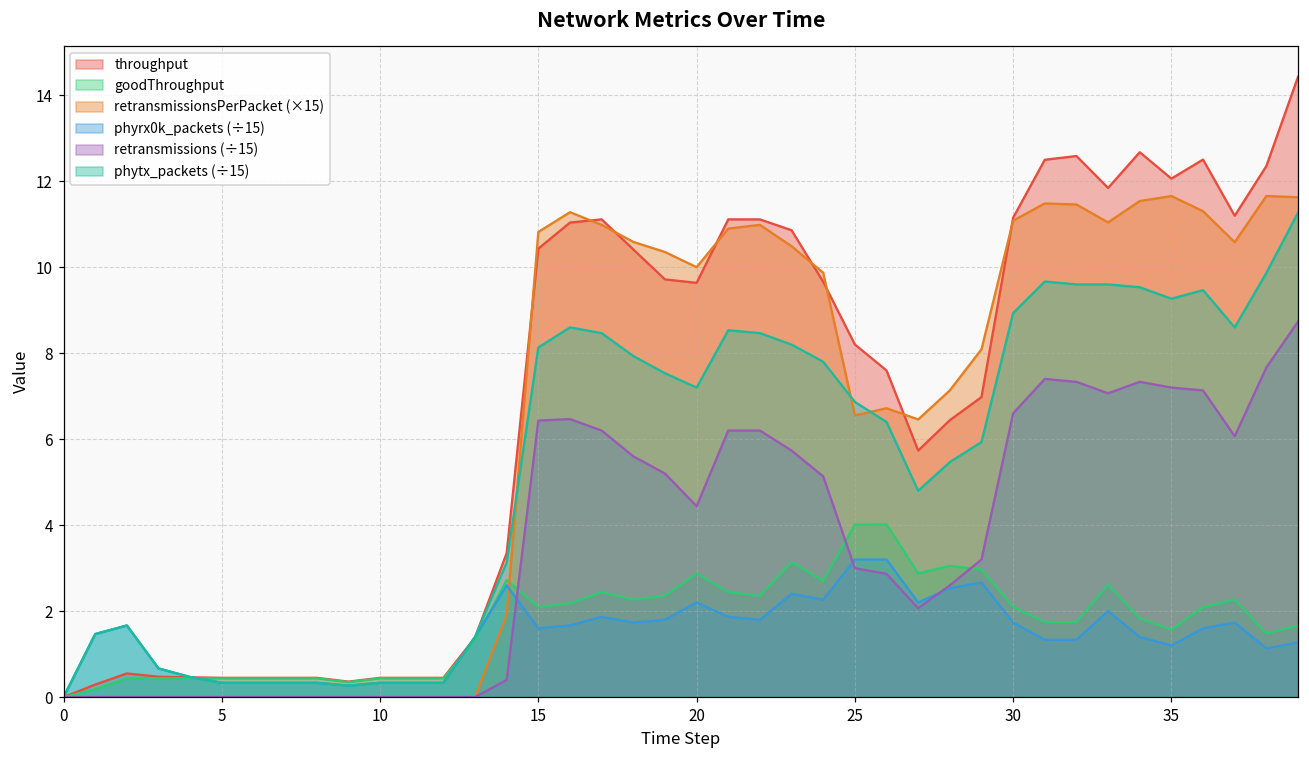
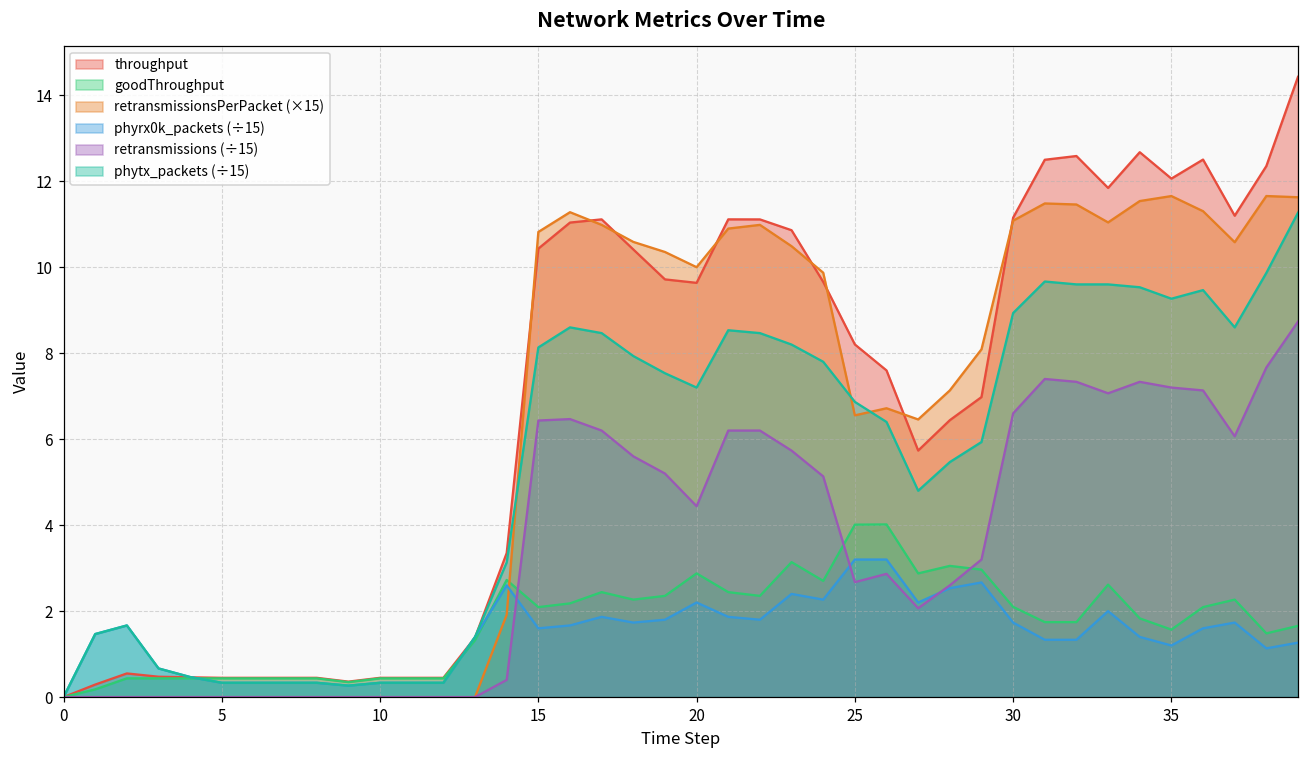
  {
    "retransmissions (÷15)": {
      "15": 6.4,
      "20": 4.4,
-     "25": 3.0,
+     "25": 2.7,
      "30": 6.6,
      "35": 7.2
    }
  }
